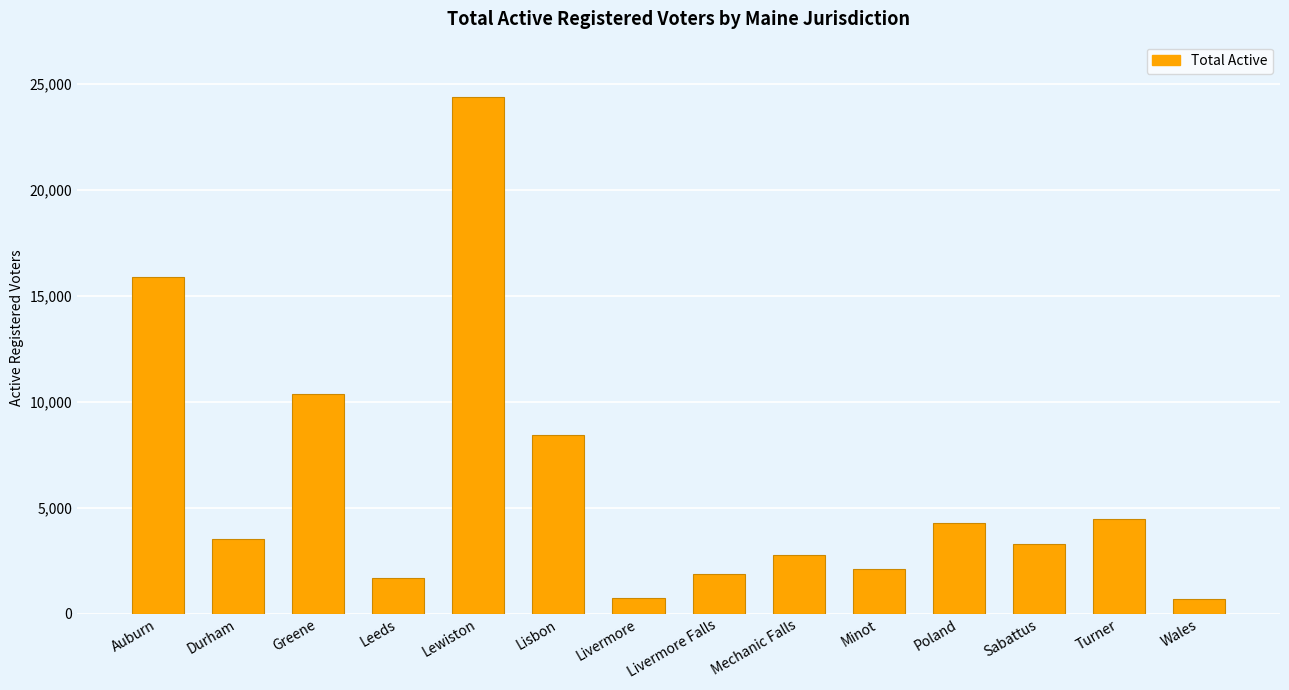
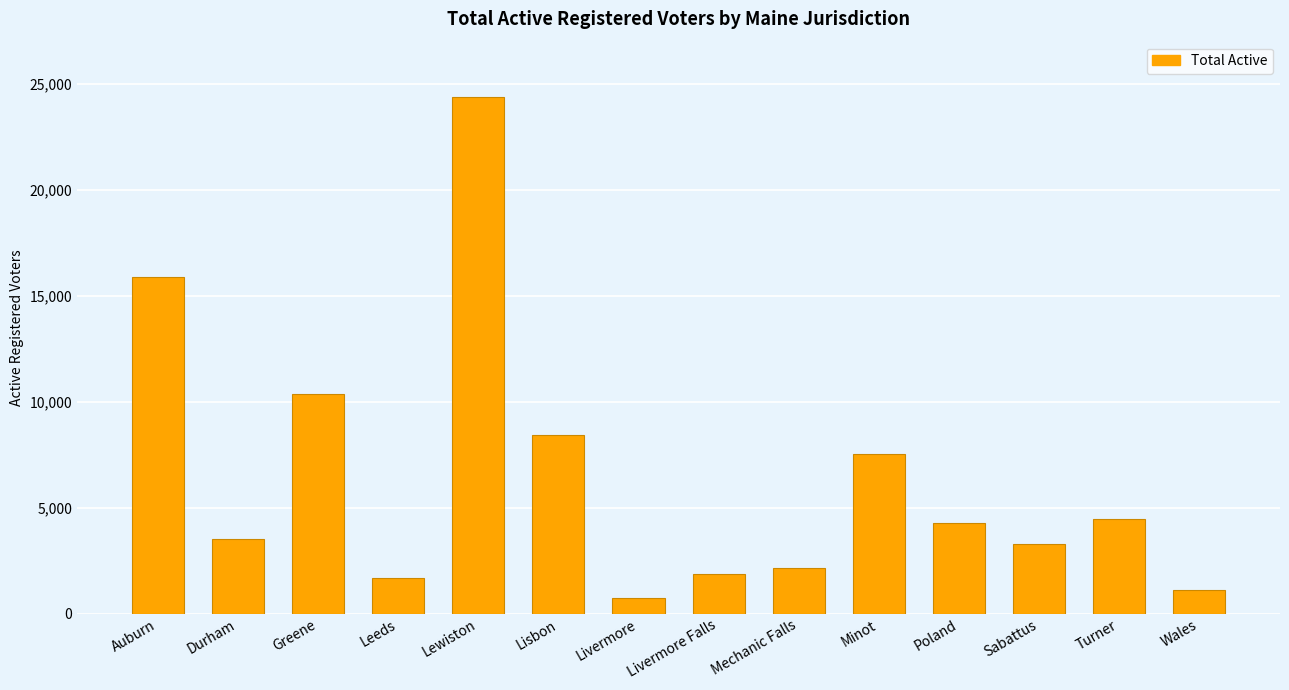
  {
    "Auburn": "15,900",
    "Durham": "3,500",
    "Greene": "10,400",
    "Leeds": "1,700",
    "Lewiston": "24,400",
    "Lisbon": "8,500",
    "Livermore": "700",
    "Livermore Falls": "1,900",
-   "Mechanic Falls": "2,800",
-   "Minot": "2,100",
+   "Mechanic Falls": "2,200",
+   "Minot": "7,500",
    "Poland": "4,300",
    "Sabattus": "3,300",
    "Turner": "4,500",
-   "Wales": "700"
+   "Wales": "1,100"
  }
